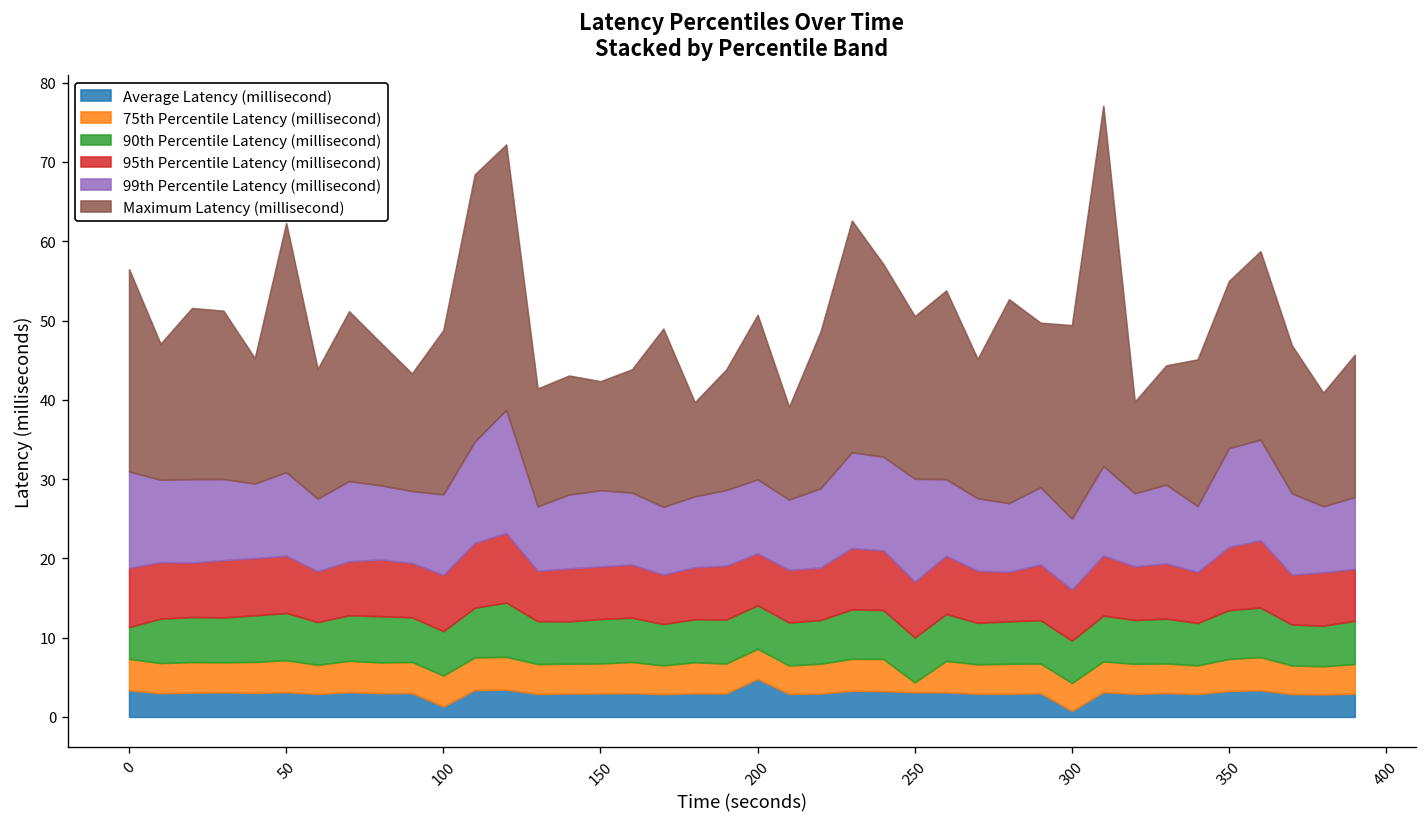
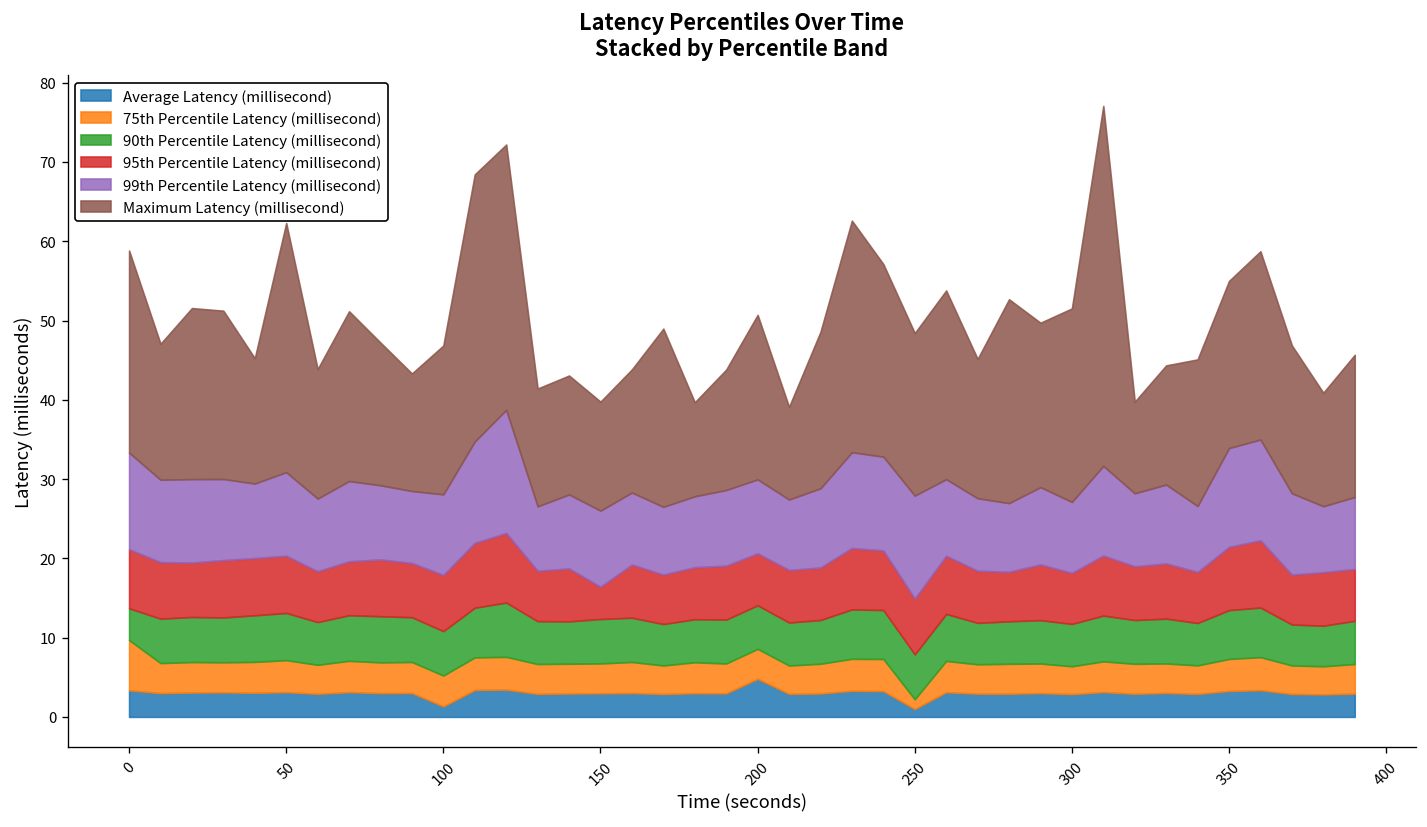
  {
    "Average Latency (millisecond)": {
      "0": 3,
      "50": 3,
      "100": 1,
      "150": 3,
      "200": 5,
-     "250": 3,
-     "300": 1,
+     "250": 1,
+     "300": 3,
      "350": 3
    },
    "75th Percentile Latency (millisecond)": {
-     "0": 4,
+     "0": 6,
      "50": 4,
      "100": 4,
      "150": 4,
      "200": 4,
      "250": 1,
      "300": 4,
      "350": 4
    },
    "90th Percentile Latency (millisecond)": {
      "0": 4,
      "50": 6,
      "100": 6,
      "150": 6,
      "200": 5,
      "250": 6,
      "300": 5,
      "350": 6
    },
    "95th Percentile Latency (millisecond)": {
      "0": 7,
      "50": 7,
      "100": 7,
-     "150": 7,
+     "150": 4,
      "200": 7,
      "250": 7,
      "300": 6,
      "350": 8
    },
    "99th Percentile Latency (millisecond)": {
      "0": 12,
      "50": 11,
      "100": 10,
      "150": 10,
      "200": 9,
      "250": 13,
      "300": 9,
      "350": 12
    },
    "Maximum Latency (millisecond)": {
      "0": 25,
-     "100": 21,
+     "100": 19,
      "150": 14,
      "200": 21,
      "250": 21,
      "300": 24,
      "350": 21
    }
  }
